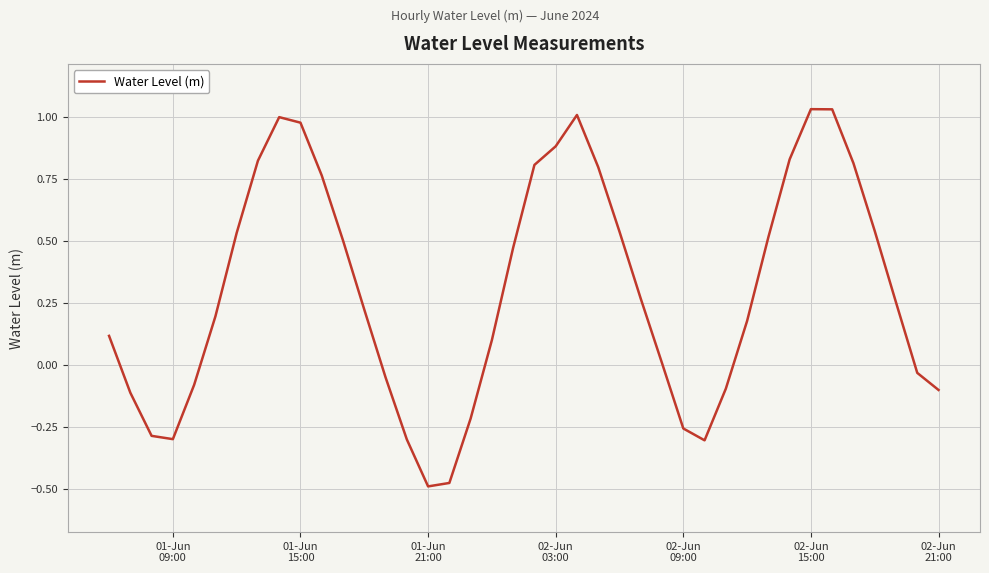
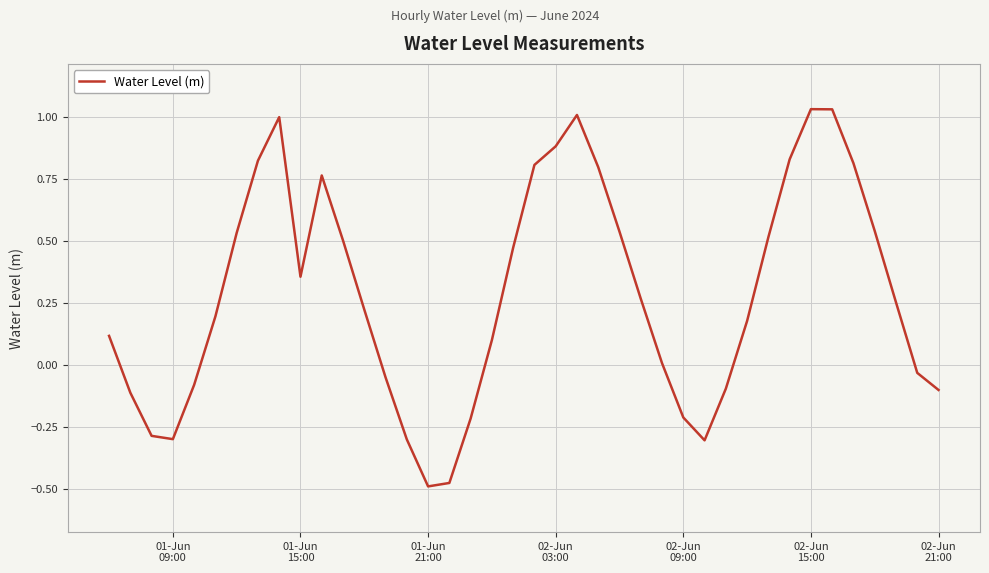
  {
    "01-Jun 09:00": -0.30,
-   "01-Jun 15:00": 0.98,
+   "01-Jun 15:00": 0.36,
    "01-Jun 21:00": -0.49,
    "02-Jun 03:00": 0.88,
-   "02-Jun 09:00": -0.26,
+   "02-Jun 09:00": -0.21,
    "02-Jun 15:00": 1.03,
    "02-Jun 21:00": -0.10
  }
